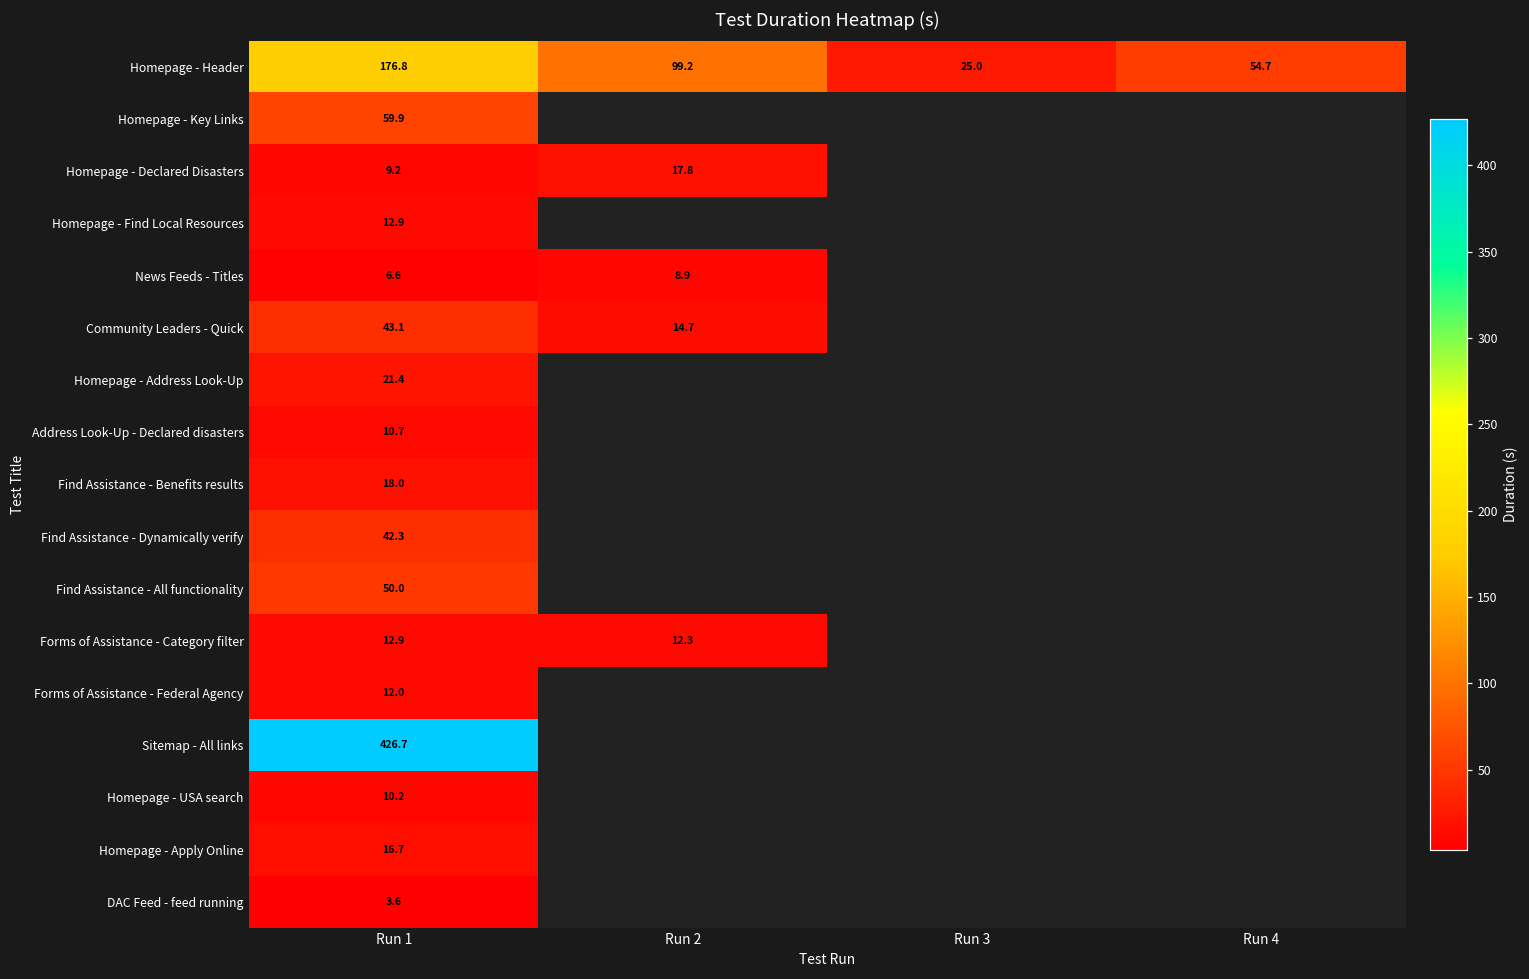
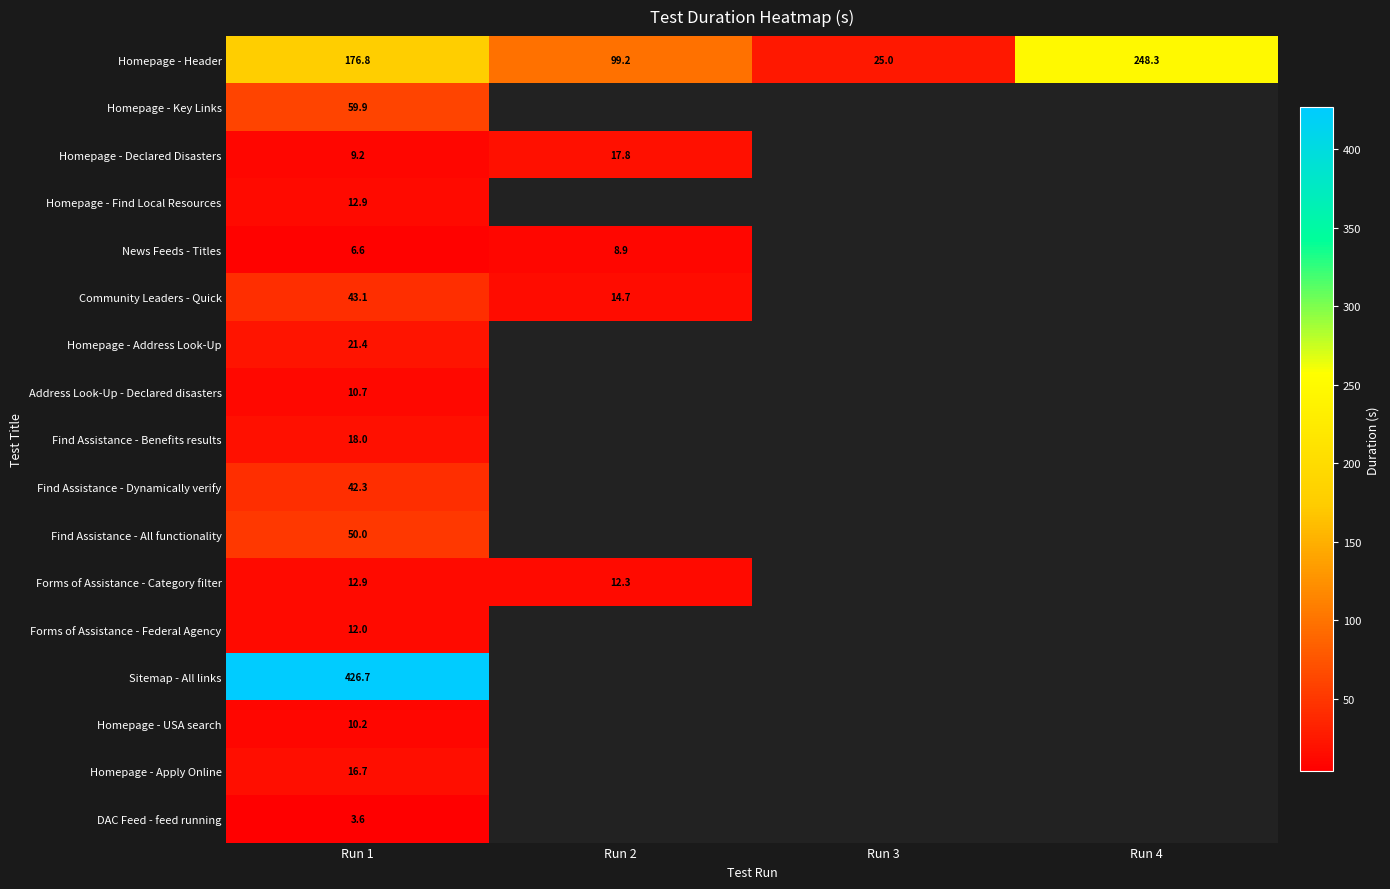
  {
    "Homepage - Header": {
      "Run 1": 176.8,
      "Run 2": 99.2,
      "Run 3": 25.0,
-     "Run 4": 54.7
+     "Run 4": 248.3
    },
    "Homepage - Key Links": {
      "Run 1": 59.9
    },
    "Homepage - Declared Disasters": {
      "Run 1": 9.2,
      "Run 2": 17.8
    },
    "Homepage - Find Local Resources": {
      "Run 1": 12.9
    },
    "News Feeds - Titles": {
      "Run 1": 6.6,
      "Run 2": 8.9
    },
    "Community Leaders - Quick": {
      "Run 1": 43.1,
      "Run 2": 14.7
    },
    "Homepage - Address Look-Up": {
      "Run 1": 21.4
    },
    "Address Look-Up - Declared disasters": {
      "Run 1": 10.7
    },
    "Find Assistance - Benefits results": {
      "Run 1": 18.0
    },
    "Find Assistance - Dynamically verify": {
      "Run 1": 42.3
    },
    "Find Assistance - All functionality": {
      "Run 1": 50.0
    },
    "Forms of Assistance - Category filter": {
      "Run 1": 12.9,
      "Run 2": 12.3
    },
    "Forms of Assistance - Federal Agency": {
      "Run 1": 12.0
    },
    "Sitemap - All links": {
      "Run 1": 426.7
    },
    "Homepage - USA search": {
      "Run 1": 10.2
    },
    "Homepage - Apply Online": {
      "Run 1": 16.7
    },
    "DAC Feed - feed running": {
      "Run 1": 3.6
    }
  }
